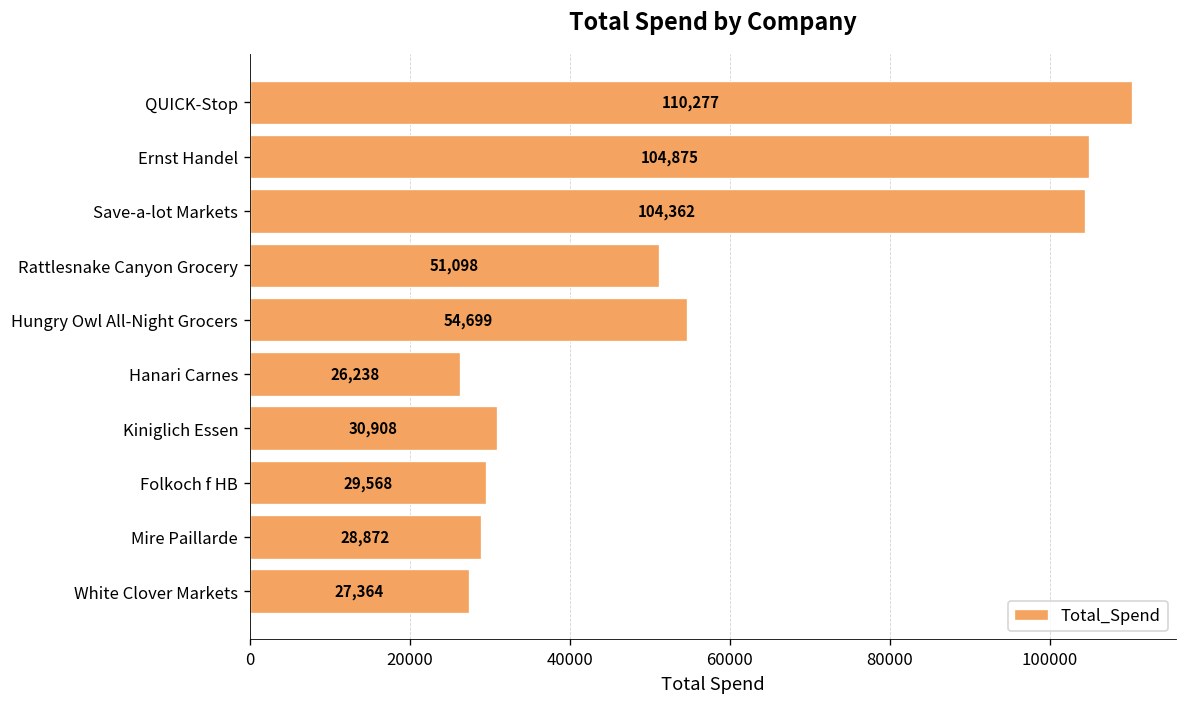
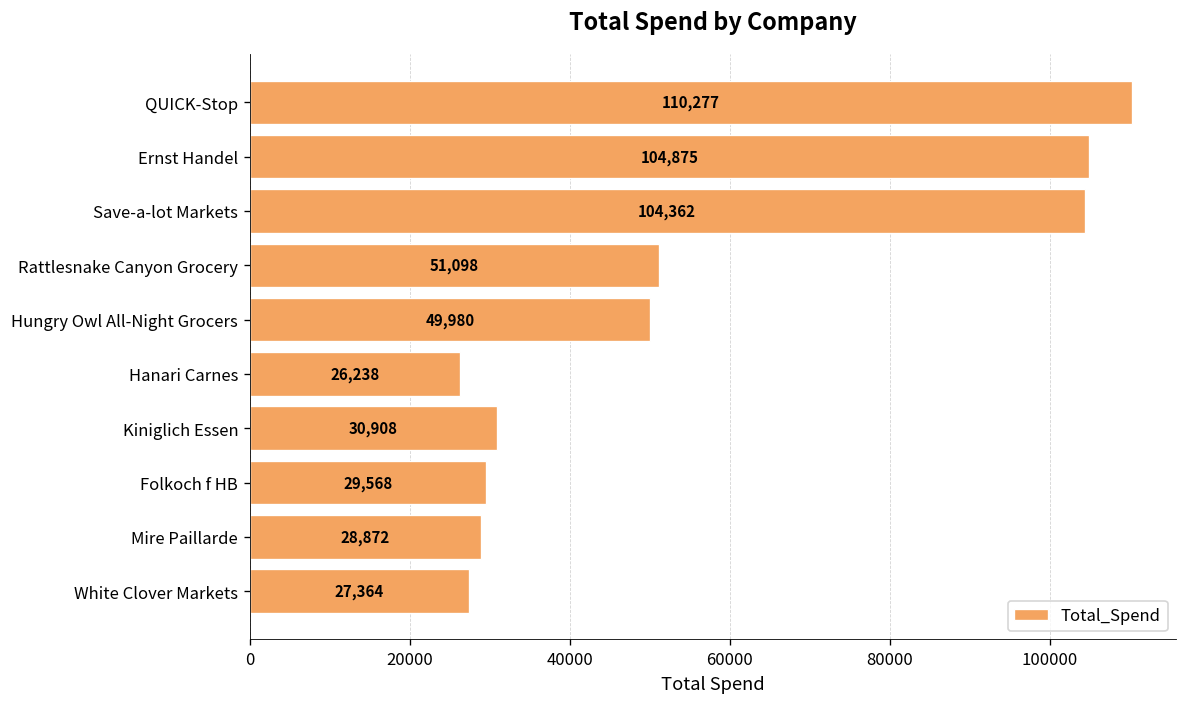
  {
    "QUICK-Stop": "110,277",
    "Ernst Handel": "104,875",
    "Save-a-lot Markets": "104,362",
    "Rattlesnake Canyon Grocery": "51,098",
-   "Hungry Owl All-Night Grocers": "54,699",
+   "Hungry Owl All-Night Grocers": "49,980",
    "Hanari Carnes": "26,238",
    "Kiniglich Essen": "30,908",
    "Folkoch f HB": "29,568",
    "Mire Paillarde": "28,872",
    "White Clover Markets": "27,364"
  }
